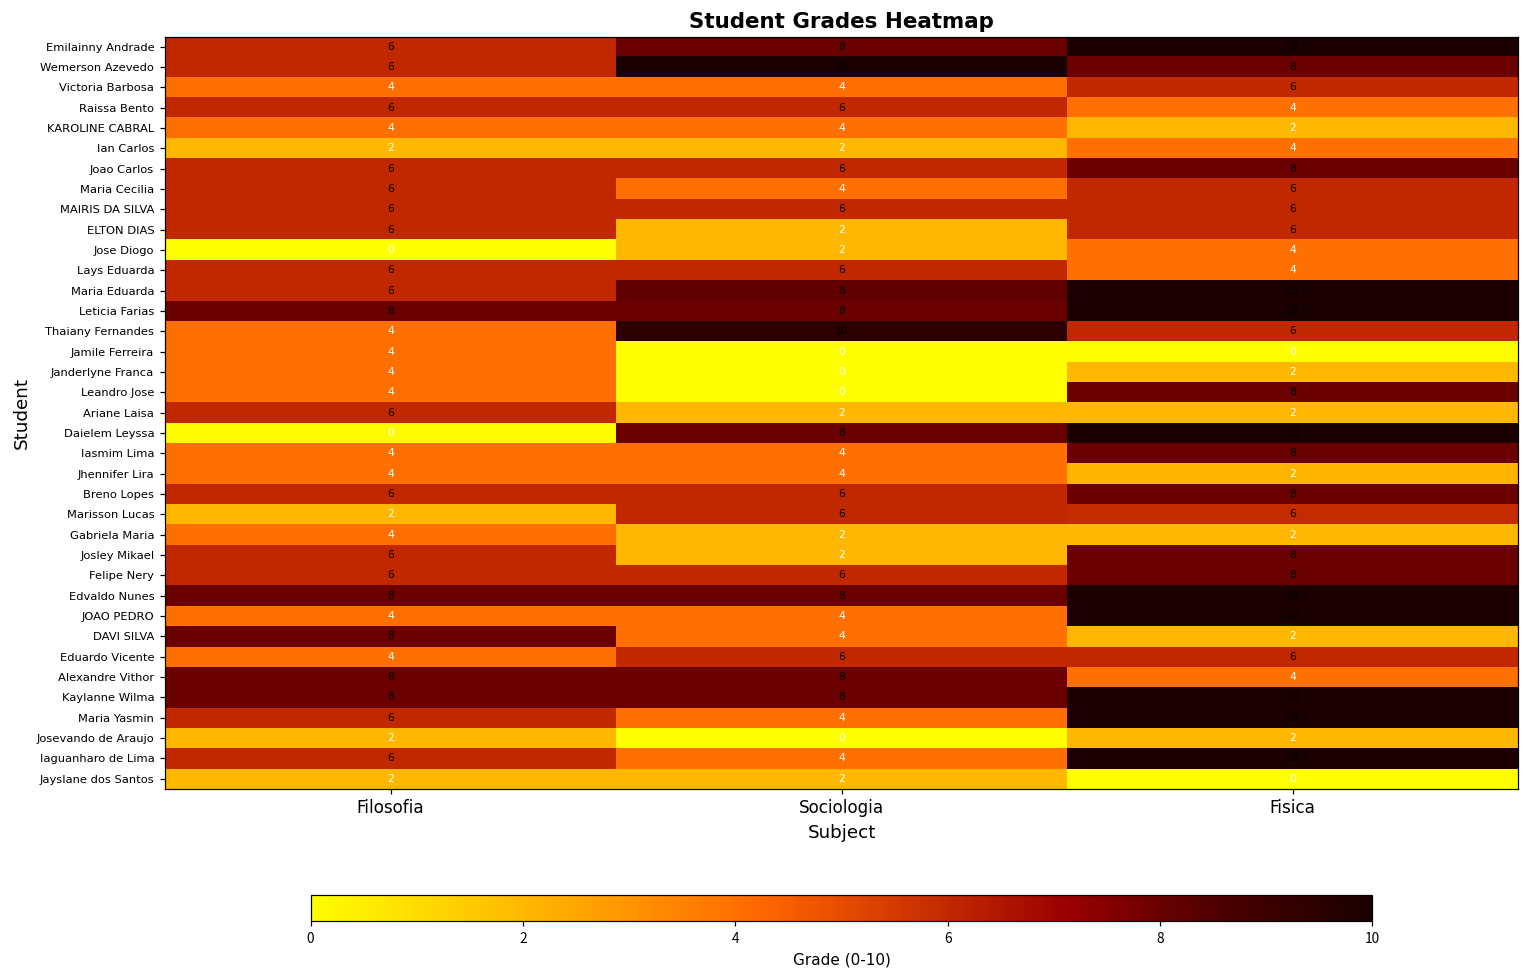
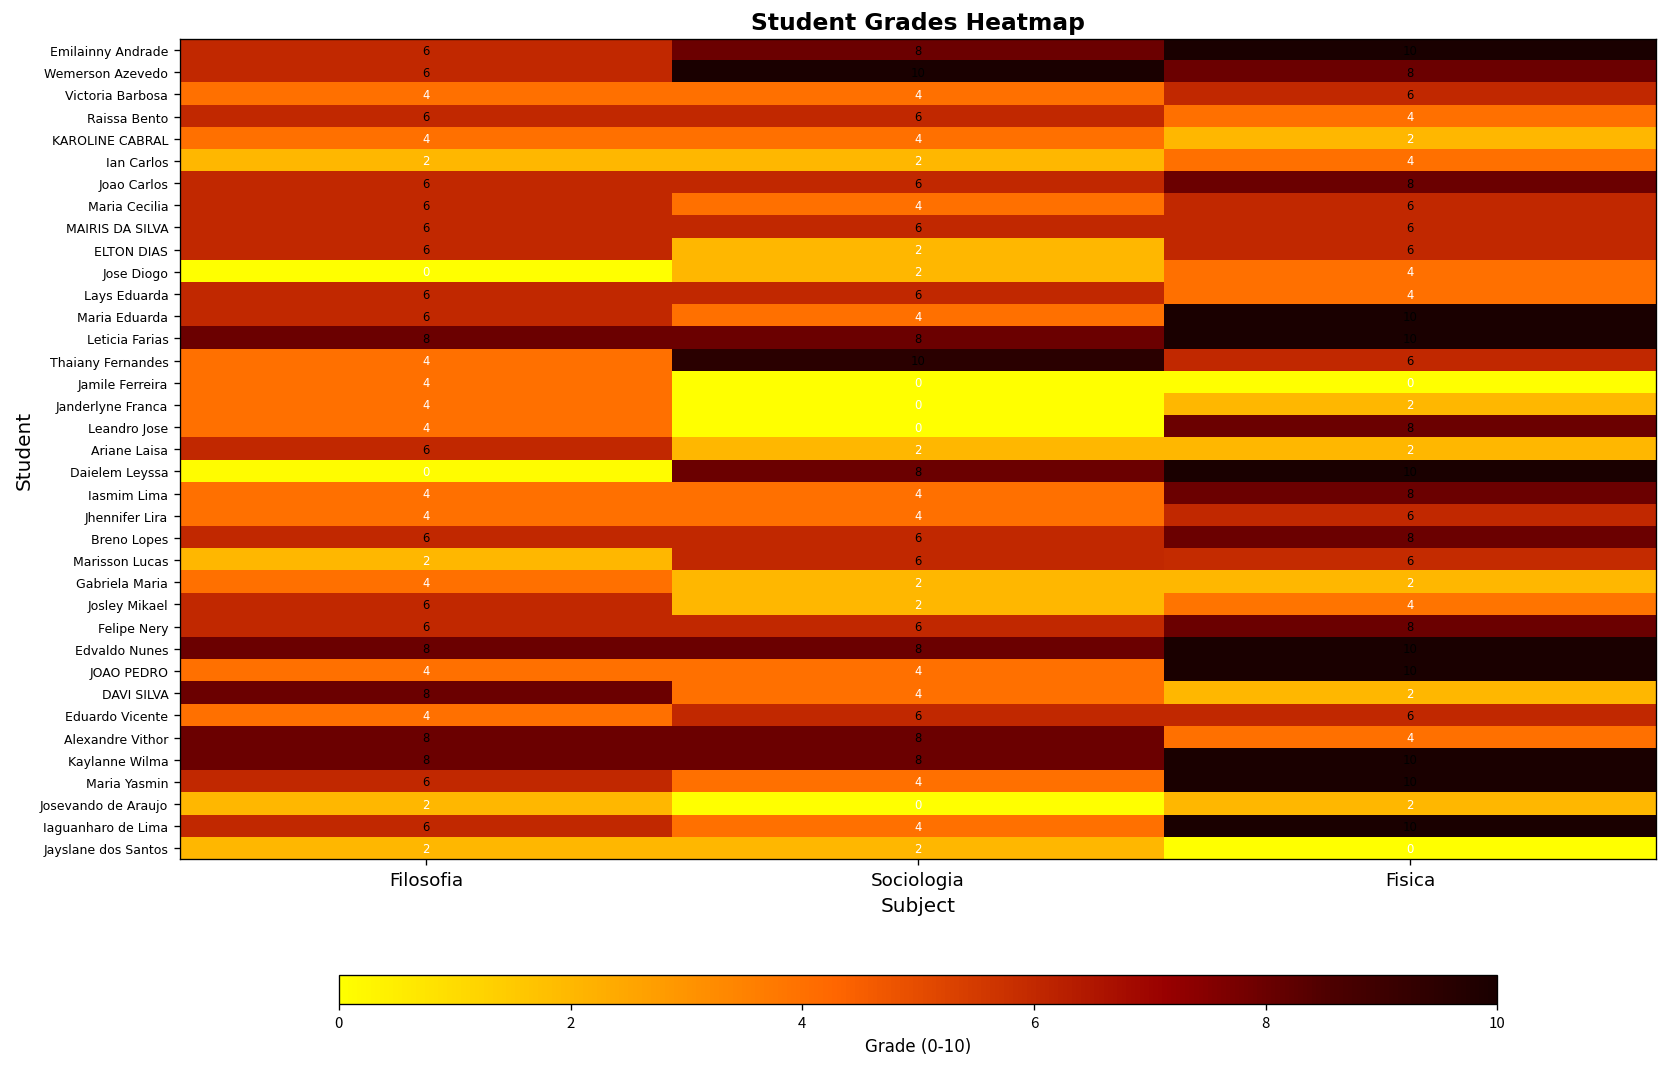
  {
    "Emilainny Andrade": {
      "Filosofia": 6,
      "Sociologia": 8
    },
    "Wemerson Azevedo": {
      "Filosofia": 6,
      "Fisica": 8
    },
    "Victoria Barbosa": {
      "Filosofia": 4,
      "Sociologia": 4,
      "Fisica": 6
    },
    "Raissa Bento": {
      "Filosofia": 6,
      "Sociologia": 6,
      "Fisica": 4
    },
    "KAROLINE CABRAL": {
      "Filosofia": 4,
      "Sociologia": 4,
      "Fisica": 2
    },
    "Ian Carlos": {
      "Filosofia": 2,
      "Sociologia": 2,
      "Fisica": 4
    },
    "Joao Carlos": {
      "Filosofia": 6,
      "Sociologia": 6,
      "Fisica": 8
    },
    "Maria Cecilia": {
      "Filosofia": 6,
      "Sociologia": 4,
      "Fisica": 6
    },
    "MAIRIS DA SILVA": {
      "Filosofia": 6,
      "Sociologia": 6,
      "Fisica": 6
    },
    "ELTON DIAS": {
      "Filosofia": 6,
      "Sociologia": 2,
      "Fisica": 6
    },
    "Jose Diogo": {
      "Filosofia": 0,
      "Sociologia": 2,
      "Fisica": 4
    },
    "Lays Eduarda": {
      "Filosofia": 6,
      "Sociologia": 6,
      "Fisica": 4
    },
    "Maria Eduarda": {
      "Filosofia": 6,
-     "Sociologia": 8
+     "Sociologia": 4
    },
    "Leticia Farias": {
      "Filosofia": 8,
      "Sociologia": 8
    },
    "Thaiany Fernandes": {
      "Filosofia": 4,
      "Fisica": 6
    },
    "Jamile Ferreira": {
      "Filosofia": 4,
      "Sociologia": 0,
      "Fisica": 0
    },
    "Janderlyne Franca": {
      "Filosofia": 4,
      "Sociologia": 0,
      "Fisica": 2
    },
    "Leandro Jose": {
      "Filosofia": 4,
      "Sociologia": 0,
      "Fisica": 8
    },
    "Ariane Laisa": {
      "Filosofia": 6,
      "Sociologia": 2,
      "Fisica": 2
    },
    "Daielem Leyssa": {
      "Filosofia": 0,
      "Sociologia": 8
    },
    "Iasmim Lima": {
      "Filosofia": 4,
      "Sociologia": 4,
      "Fisica": 8
    },
    "Jhennifer Lira": {
      "Filosofia": 4,
      "Sociologia": 4,
-     "Fisica": 2
+     "Fisica": 6
    },
    "Breno Lopes": {
      "Filosofia": 6,
      "Sociologia": 6,
      "Fisica": 8
    },
    "Marisson Lucas": {
      "Filosofia": 2,
      "Sociologia": 6,
      "Fisica": 6
    },
    "Gabriela Maria": {
      "Filosofia": 4,
      "Sociologia": 2,
      "Fisica": 2
    },
    "Josley Mikael": {
      "Filosofia": 6,
      "Sociologia": 2,
-     "Fisica": 8
+     "Fisica": 4
    },
    "Felipe Nery": {
      "Filosofia": 6,
      "Sociologia": 6,
      "Fisica": 8
    },
    "Edvaldo Nunes": {
      "Filosofia": 8,
      "Sociologia": 8
    },
    "JOAO PEDRO": {
      "Filosofia": 4,
      "Sociologia": 4
    },
    "DAVI SILVA": {
      "Filosofia": 8,
      "Sociologia": 4,
      "Fisica": 2
    },
    "Eduardo Vicente": {
      "Filosofia": 4,
      "Sociologia": 6,
      "Fisica": 6
    },
    "Alexandre Vithor": {
      "Filosofia": 8,
      "Sociologia": 8,
      "Fisica": 4
    },
    "Kaylanne Wilma": {
      "Filosofia": 8,
      "Sociologia": 8
    },
    "Maria Yasmin": {
      "Filosofia": 6,
      "Sociologia": 4
    },
    "Josevando de Araujo": {
      "Filosofia": 2,
      "Sociologia": 0,
      "Fisica": 2
    },
    "Iaguanharo de Lima": {
      "Filosofia": 6,
      "Sociologia": 4
    },
    "Jayslane dos Santos": {
      "Filosofia": 2,
      "Sociologia": 2,
      "Fisica": 0
    }
  }
